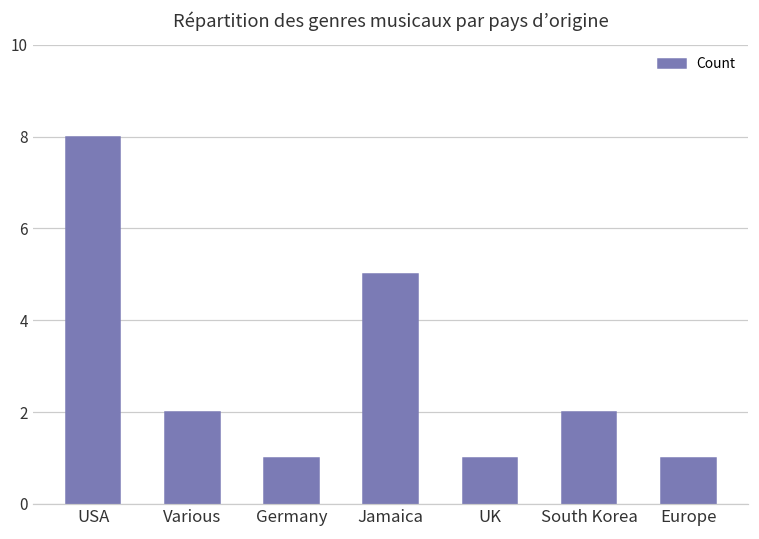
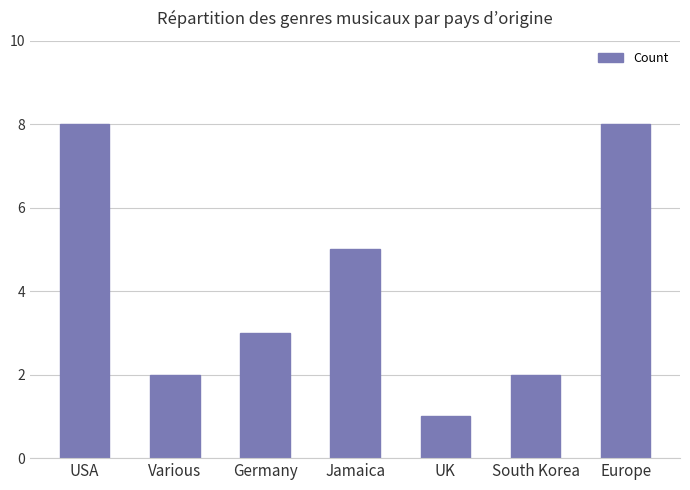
  {
    "USA": 8,
    "Various": 2,
-   "Germany": 1,
+   "Germany": 3,
    "Jamaica": 5,
    "UK": 1,
    "South Korea": 2,
-   "Europe": 1
+   "Europe": 8
  }
